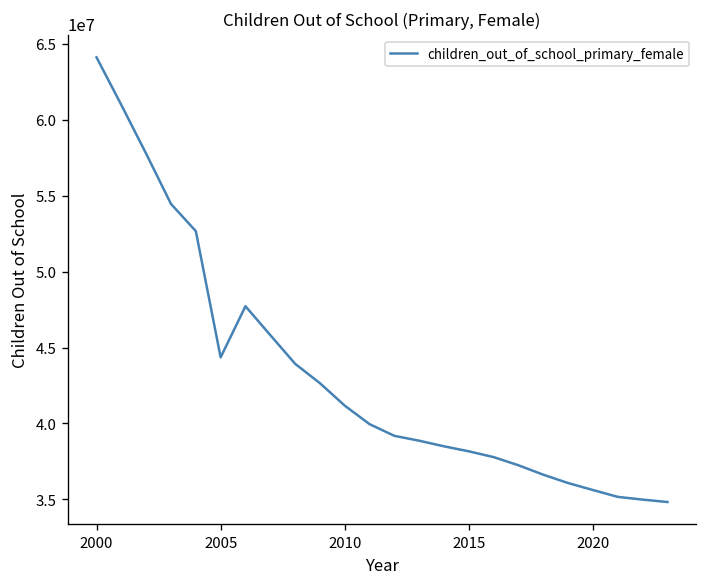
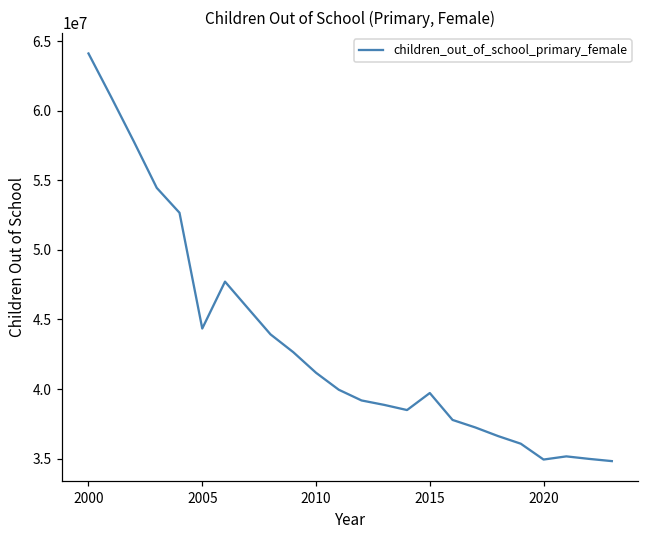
  {
    "2000": 64100000,
    "2005": 44400000,
    "2010": 41200000,
-   "2015": 38200000,
-   "2020": 35600000
+   "2015": 39700000,
+   "2020": 34900000
  }
